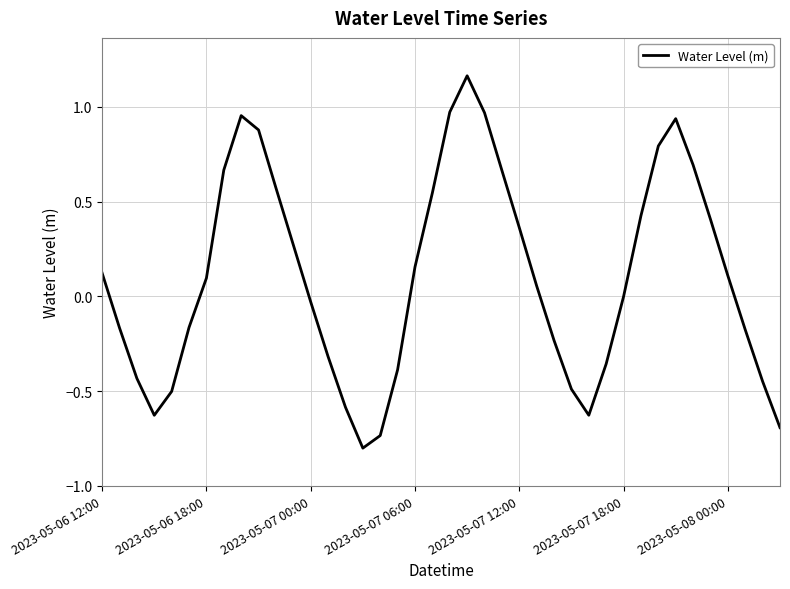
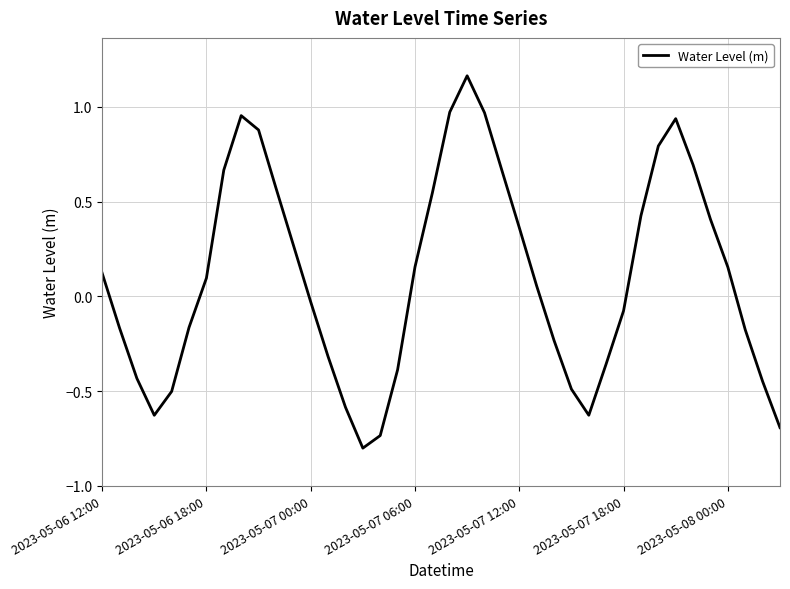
  {
    "2023-05-06 12:00": 0.12,
    "2023-05-06 18:00": 0.10,
    "2023-05-07 00:00": -0.03,
    "2023-05-07 06:00": 0.16,
    "2023-05-07 12:00": 0.36,
-   "2023-05-07 18:00": 0.00,
-   "2023-05-08 00:00": 0.11
+   "2023-05-07 18:00": -0.08,
+   "2023-05-08 00:00": 0.15
  }
